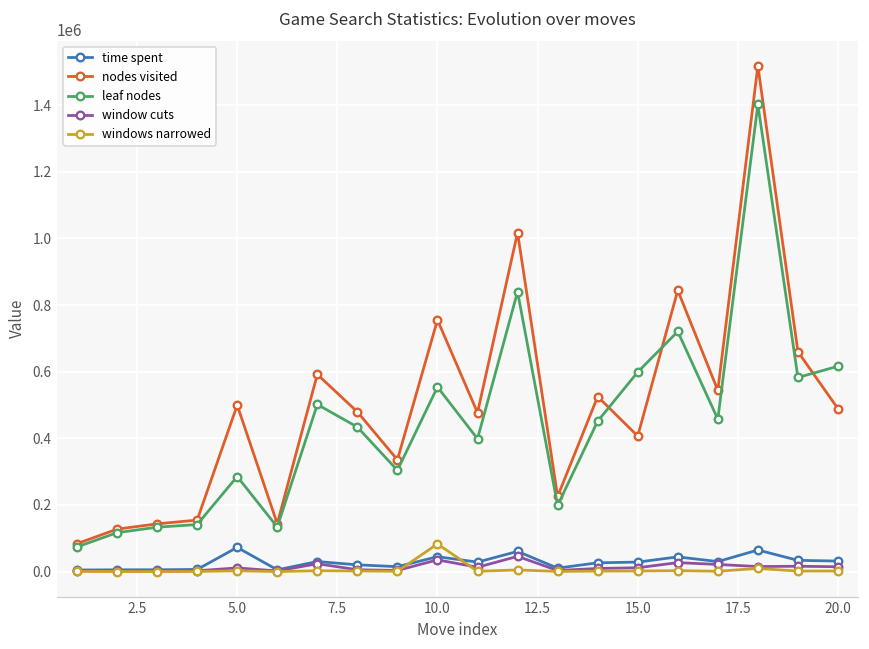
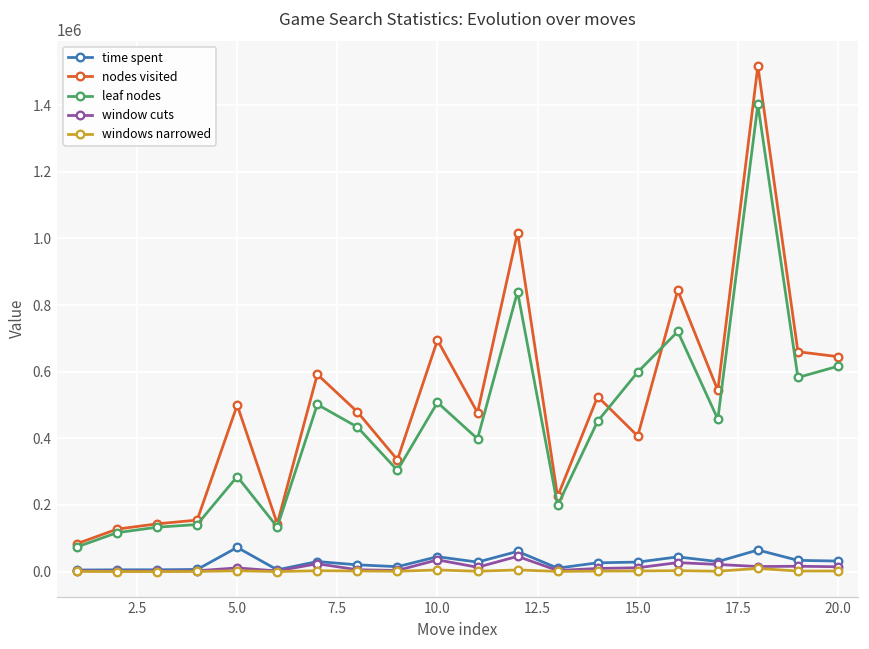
  {
    "time spent": {
      "5.0": 70000,
      "10.0": 40000,
      "15.0": 30000,
      "20.0": 30000
    },
    "nodes visited": {
      "5.0": 500000,
-     "10.0": 760000,
+     "10.0": 690000,
      "15.0": 410000,
-     "20.0": 490000
+     "20.0": 650000
    },
    "leaf nodes": {
      "5.0": 290000,
-     "10.0": 550000,
+     "10.0": 510000,
      "15.0": 600000,
      "20.0": 620000
    },
    "window cuts": {
      "5.0": 10000,
      "10.0": 40000,
      "15.0": 10000,
      "20.0": 10000
    },
    "windows narrowed": {
      "5.0": 0,
-     "10.0": 80000,
+     "10.0": 0,
      "15.0": 0,
      "20.0": 0
    }
  }
